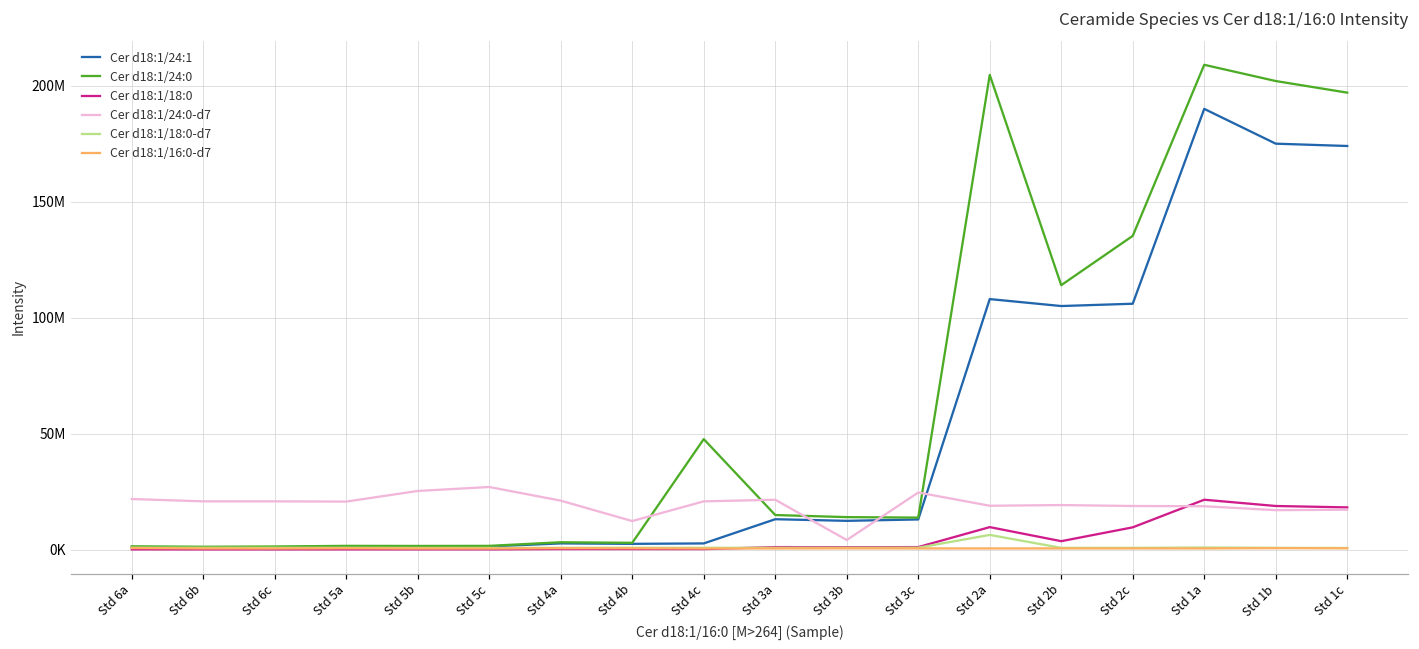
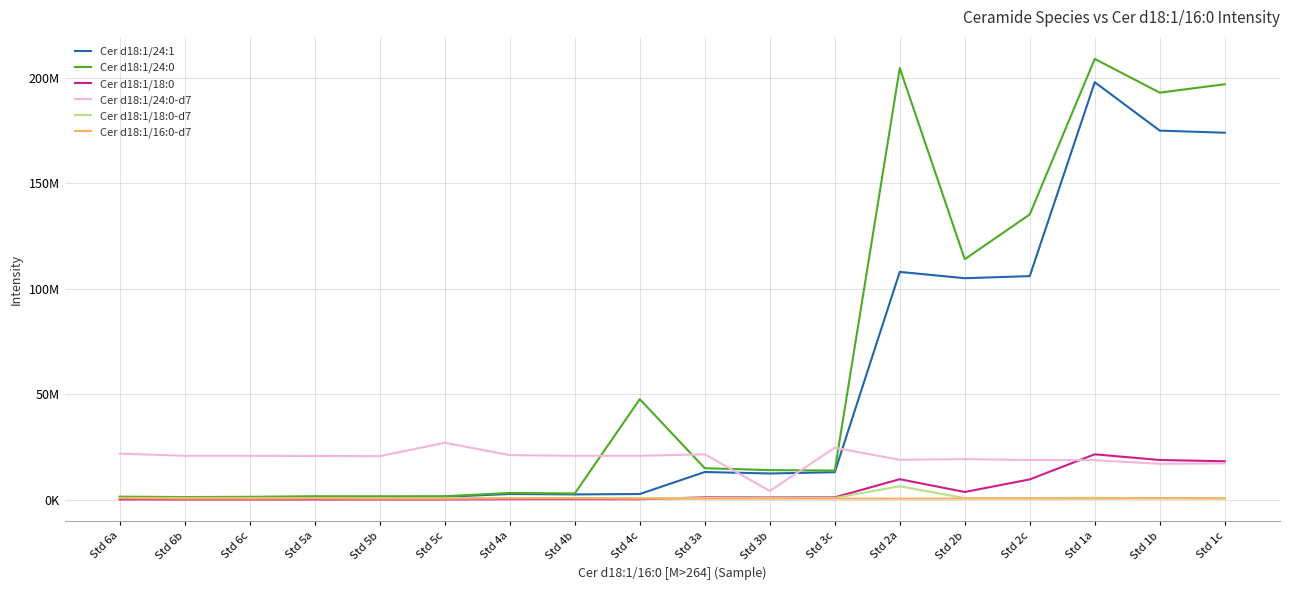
  {
    "Cer d18:1/24:1": {
      "Std 4c": 3000000,
      "Std 3a": 13000000,
      "Std 3b": 12000000,
      "Std 2a": 108000000,
      "Std 2b": 105000000,
      "Std 2c": 106000000,
-     "Std 1a": 190000000,
+     "Std 1a": 198000000,
      "Std 1b": 175000000,
      "Std 1c": 174000000
    },
    "Cer d18:1/24:0": {
      "Std 4c": 48000000,
      "Std 3a": 15000000,
      "Std 3b": 14000000,
      "Std 2a": 205000000,
      "Std 2b": 114000000,
      "Std 2c": 135000000,
      "Std 1a": 209000000,
-     "Std 1b": 202000000,
+     "Std 1b": 193000000,
      "Std 1c": 197000000
    },
    "Cer d18:1/18:0": {
      "Std 2a": 10000000,
      "Std 2b": 4000000,
      "Std 2c": 10000000,
      "Std 1a": 22000000,
      "Std 1b": 19000000
    },
    "Cer d18:1/24:0-d7": {
      "Std 6a": 22000000,
      "Std 6b": 21000000,
      "Std 6c": 21000000,
      "Std 5a": 21000000,
-     "Std 5b": 25000000,
+     "Std 5b": 21000000,
      "Std 5c": 27000000,
      "Std 4a": 21000000,
-     "Std 4b": 12000000,
+     "Std 4b": 21000000,
      "Std 4c": 21000000,
      "Std 3a": 22000000,
      "Std 3b": 4000000,
      "Std 3c": 25000000,
      "Std 2a": 19000000,
      "Std 2b": 19000000,
      "Std 2c": 19000000,
      "Std 1a": 19000000,
      "Std 1b": 17000000
    },
    "Cer d18:1/18:0-d7": {
      "Std 2a": 6000000
    },
    "Cer d18:1/16:0-d7": {
      "Std 2a": 1000000
    }
  }
